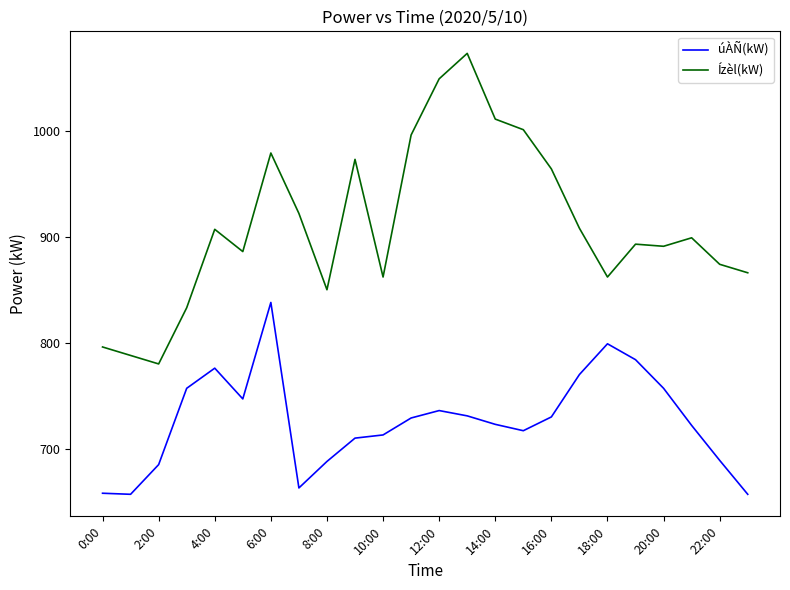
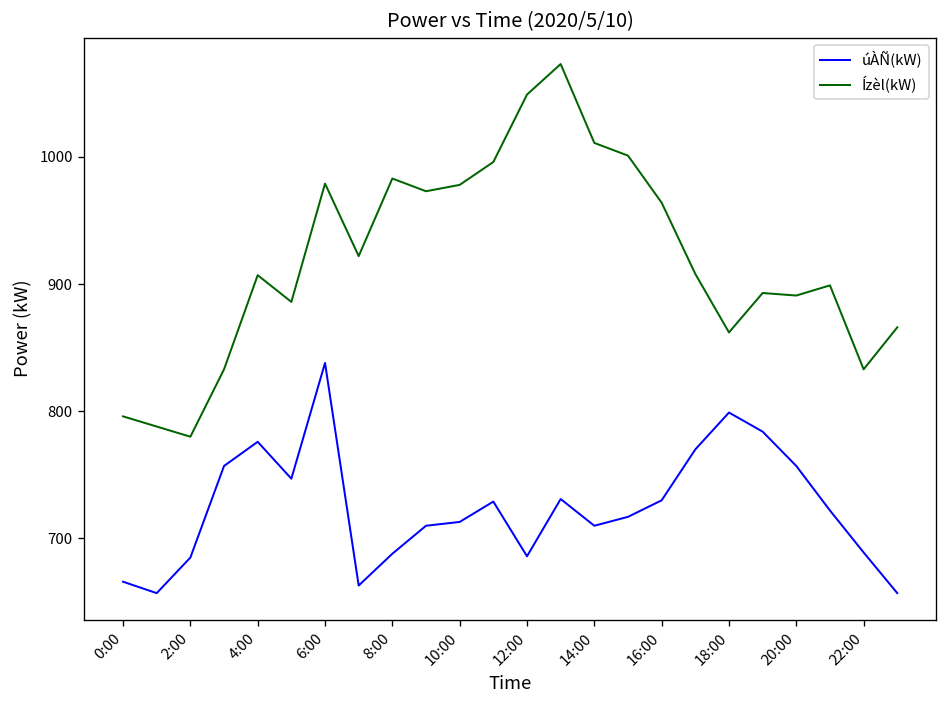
  {
    "úÀÑ(kW)": {
-     "0:00": 658,
+     "0:00": 666,
      "2:00": 685,
      "4:00": 776,
      "6:00": 838,
      "8:00": 688,
      "10:00": 713,
-     "12:00": 736,
-     "14:00": 723,
+     "12:00": 686,
+     "14:00": 710,
      "16:00": 730,
      "18:00": 799,
      "20:00": 757,
      "22:00": 689
    },
    "Ízèl(kW)": {
      "0:00": 796,
      "2:00": 780,
      "4:00": 907,
      "6:00": 979,
-     "8:00": 850,
-     "10:00": 862,
+     "8:00": 983,
+     "10:00": 978,
      "12:00": 1049,
      "14:00": 1011,
      "16:00": 964,
      "18:00": 862,
      "20:00": 891,
-     "22:00": 874
+     "22:00": 833
    }
  }
